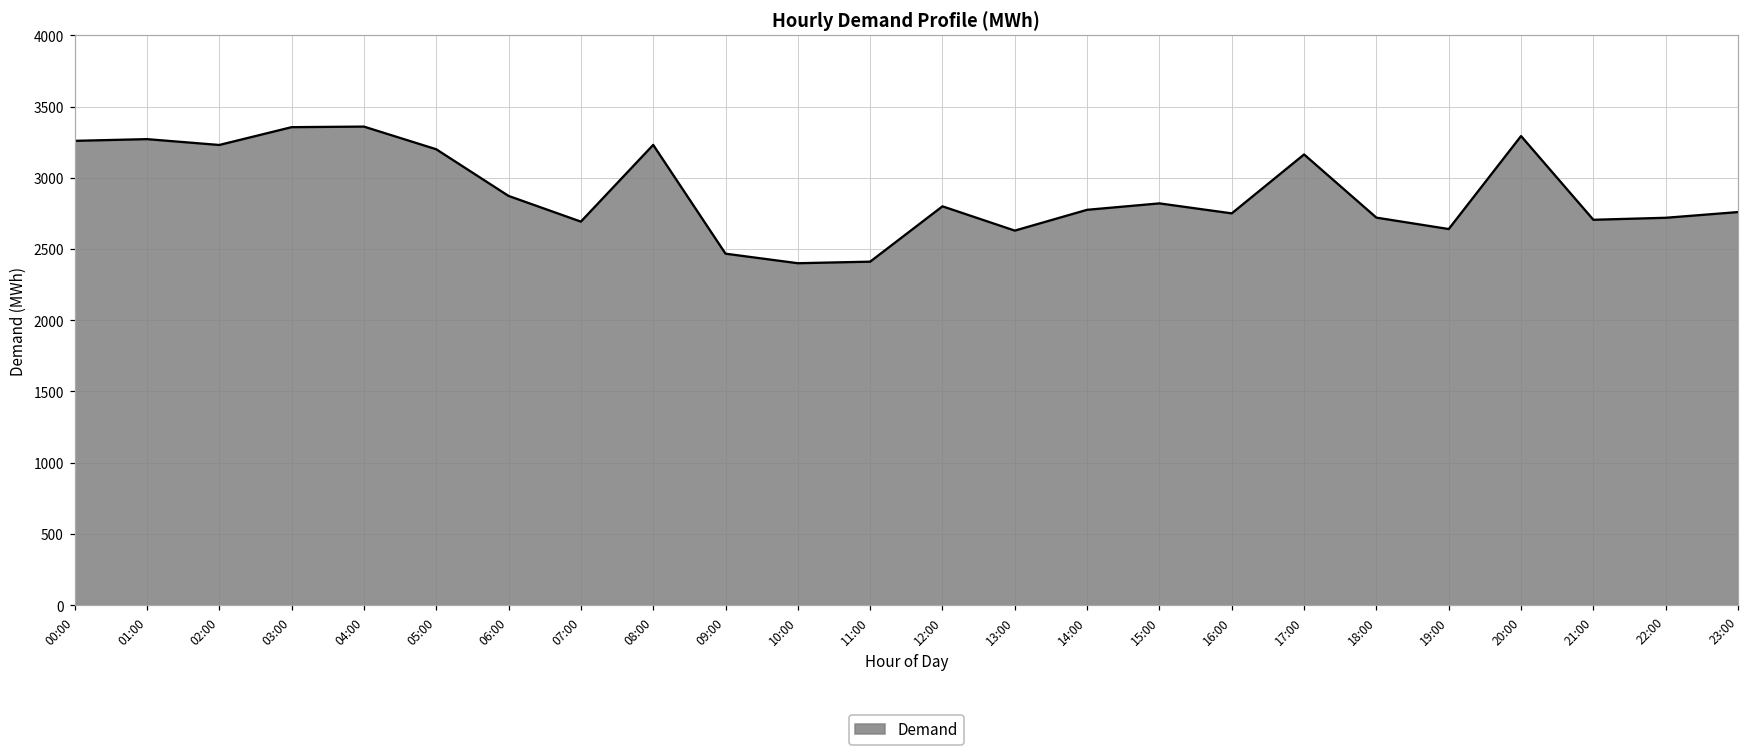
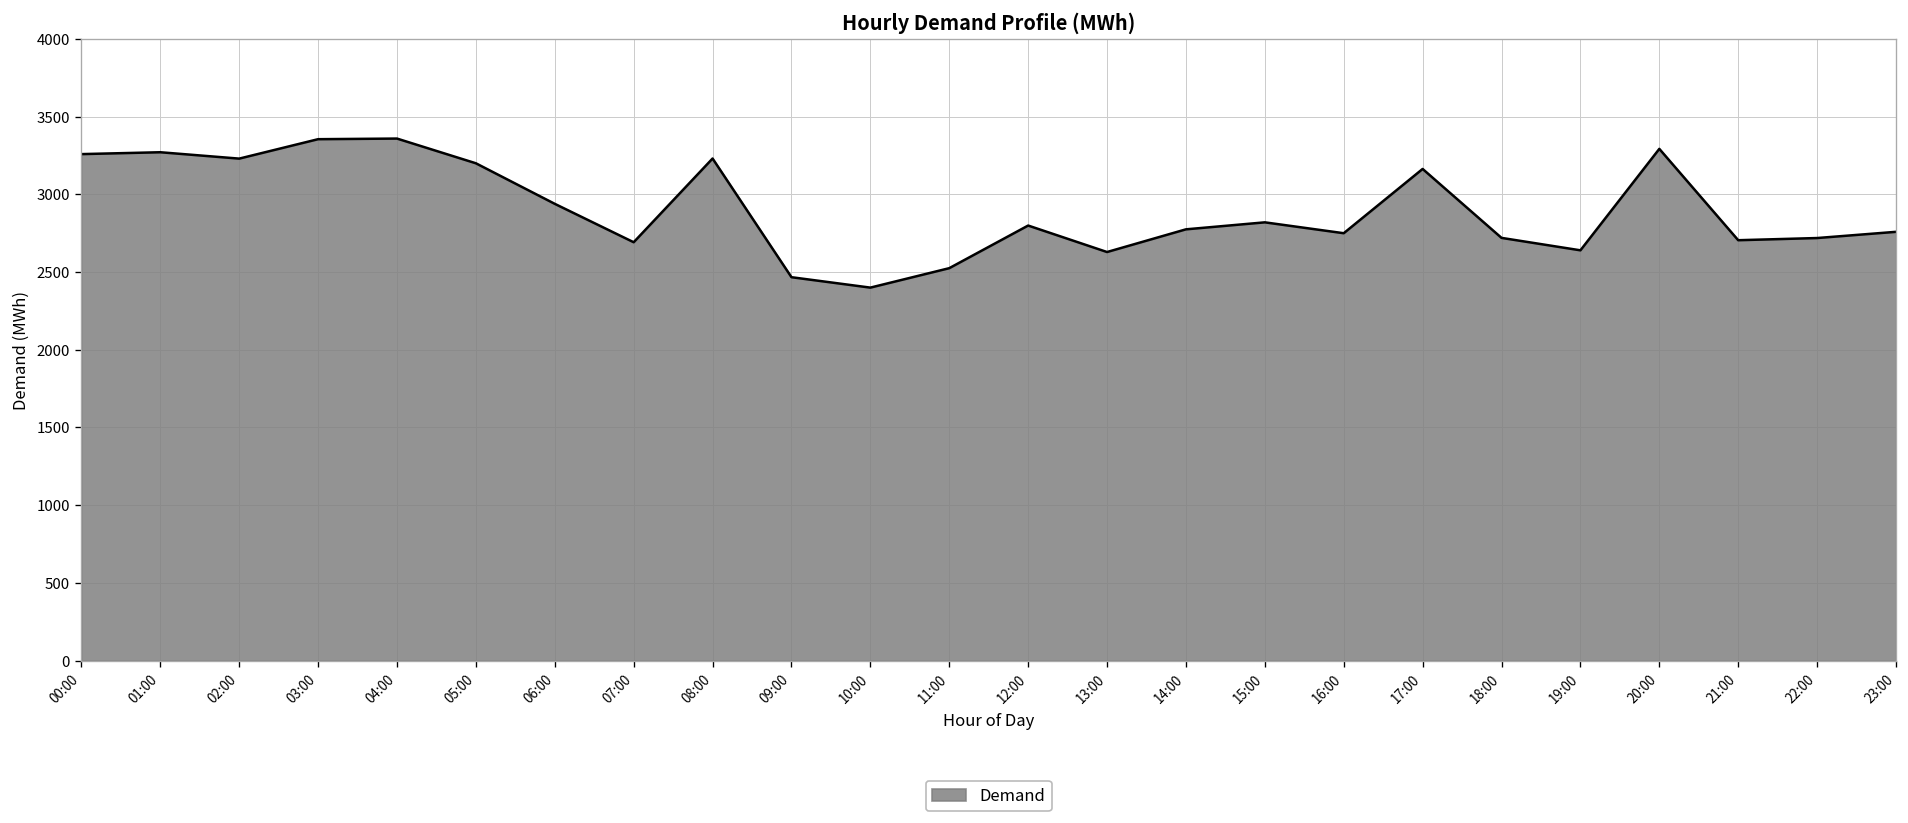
  {
    "00:00": 3260,
    "01:00": 3270,
    "02:00": 3230,
    "03:00": 3360,
    "04:00": 3360,
    "05:00": 3200,
-   "06:00": 2870,
+   "06:00": 2940,
    "07:00": 2690,
    "08:00": 3230,
    "09:00": 2470,
    "10:00": 2400,
-   "11:00": 2410,
+   "11:00": 2530,
    "12:00": 2800,
    "13:00": 2630,
    "14:00": 2780,
    "15:00": 2820,
    "16:00": 2750,
    "17:00": 3160,
    "18:00": 2720,
    "19:00": 2640,
    "20:00": 3290,
    "21:00": 2710,
    "22:00": 2720,
    "23:00": 2760
  }
